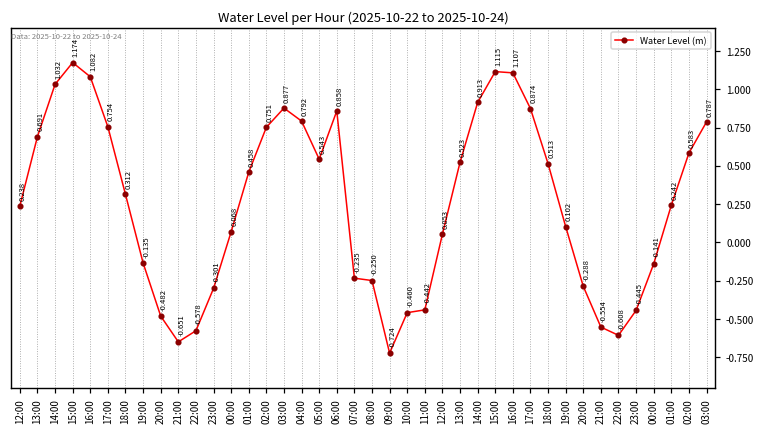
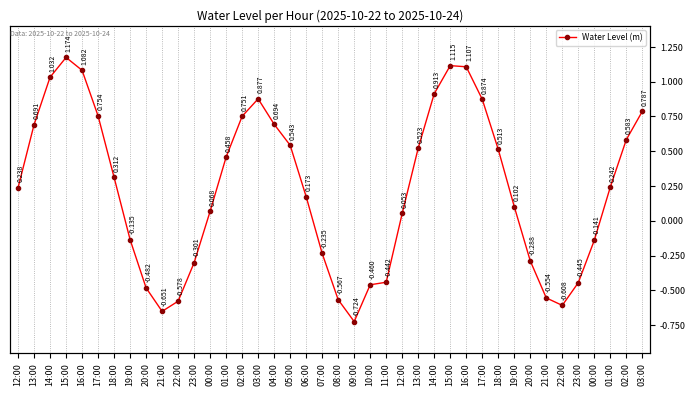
  {
-   "04:00": 0.792,
+   "04:00": 0.694,
    "05:00": 0.543,
-   "06:00": 0.858,
+   "06:00": 0.173,
    "07:00": -0.235,
-   "08:00": -0.250,
+   "08:00": -0.567,
    "09:00": -0.724,
    "10:00": -0.460,
    "11:00": -0.442
  }
